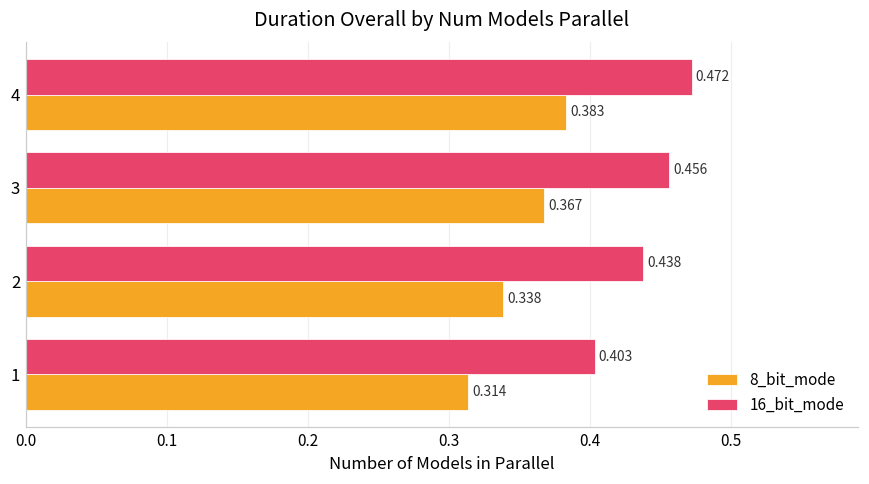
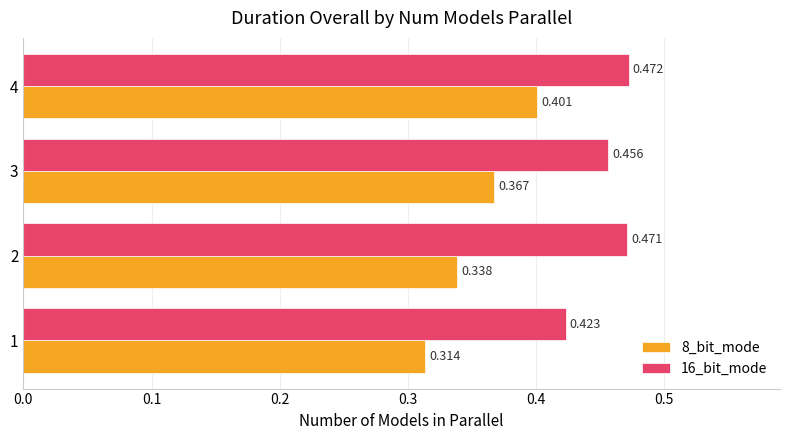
  {
    "8_bit_mode": {
-     "4": 0.383,
+     "4": 0.401,
      "3": 0.367,
      "2": 0.338,
      "1": 0.314
    },
    "16_bit_mode": {
      "4": 0.472,
      "3": 0.456,
-     "2": 0.438,
-     "1": 0.403
+     "2": 0.471,
+     "1": 0.423
    }
  }
